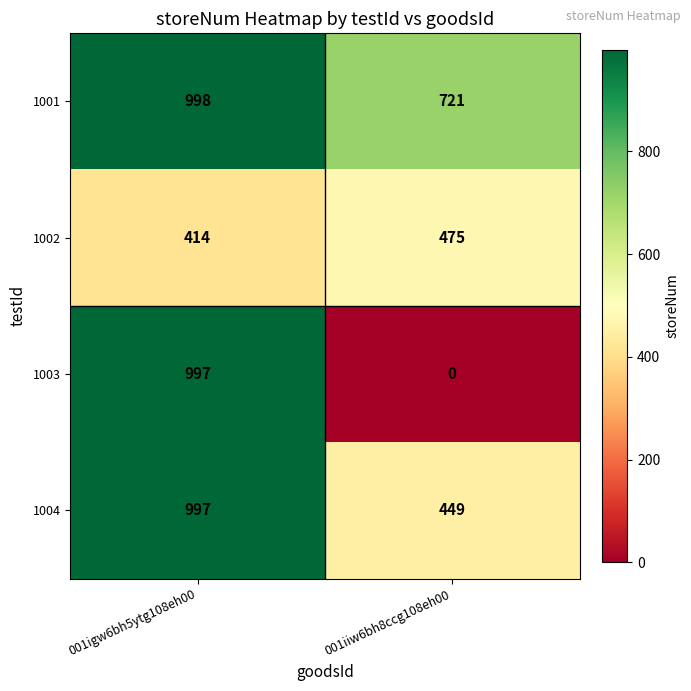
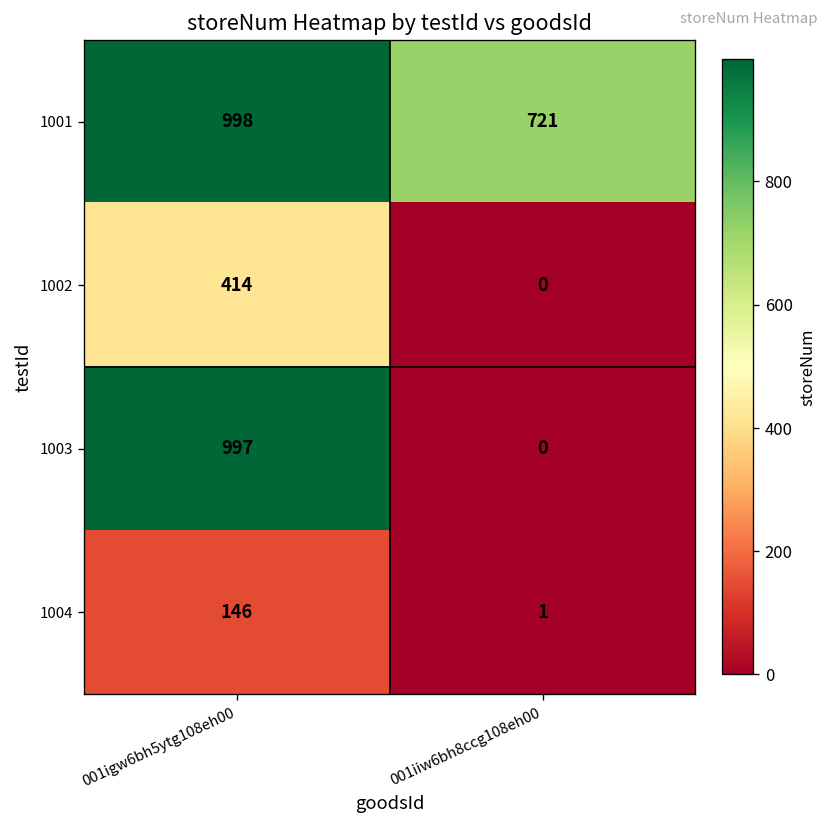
  {
    "1001": {
      "001igw6bh5ytg108eh00": 998,
      "001iiw6bh8ccg108eh00": 721
    },
    "1002": {
      "001igw6bh5ytg108eh00": 414,
-     "001iiw6bh8ccg108eh00": 475
+     "001iiw6bh8ccg108eh00": 0
    },
    "1003": {
      "001igw6bh5ytg108eh00": 997,
      "001iiw6bh8ccg108eh00": 0
    },
    "1004": {
-     "001igw6bh5ytg108eh00": 997,
-     "001iiw6bh8ccg108eh00": 449
+     "001igw6bh5ytg108eh00": 146,
+     "001iiw6bh8ccg108eh00": 1
    }
  }
